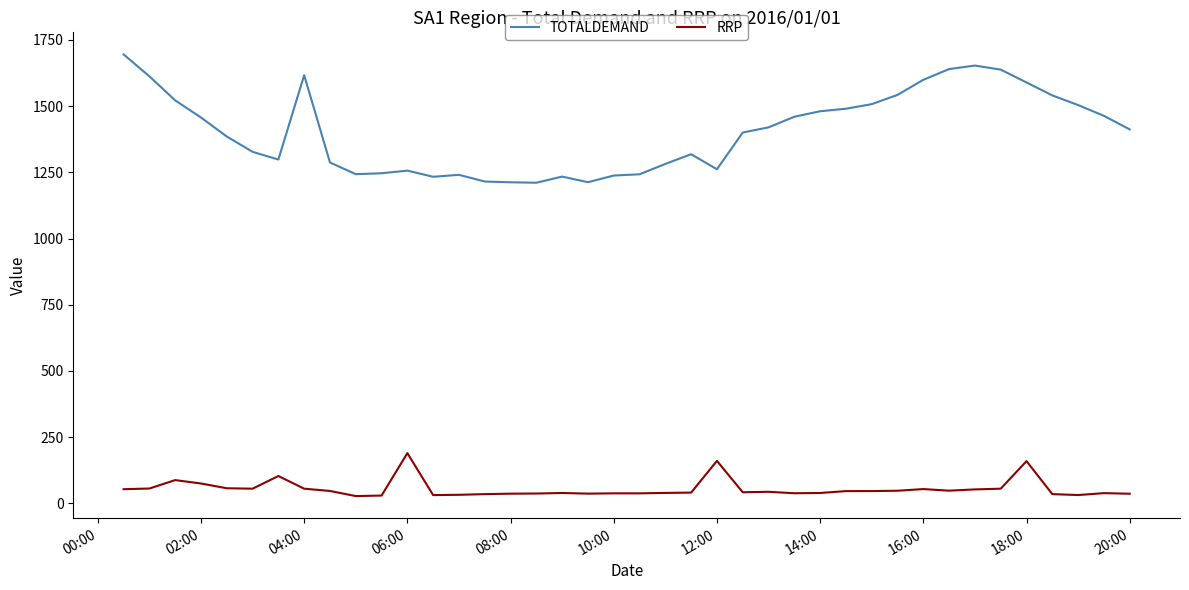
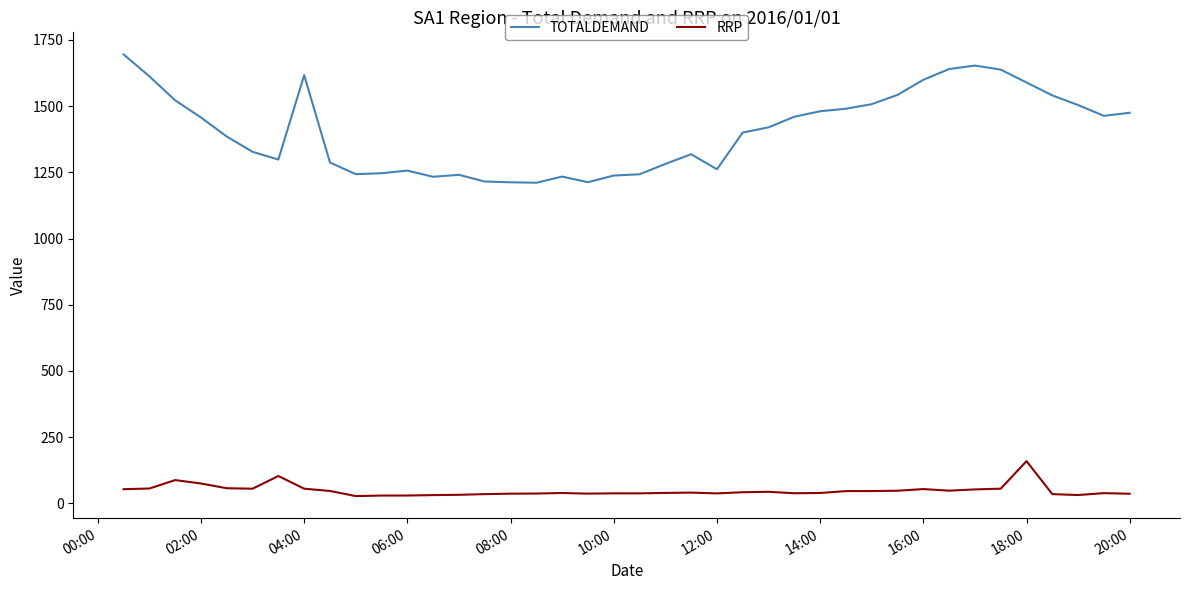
  {
    "TOTALDEMAND": {
      "02:00": 1460,
      "04:00": 1620,
      "06:00": 1260,
      "08:00": 1210,
      "10:00": 1240,
      "12:00": 1260,
      "14:00": 1480,
      "16:00": 1600,
      "18:00": 1590,
-     "20:00": 1410
+     "20:00": 1480
    },
    "RRP": {
      "02:00": 70,
      "04:00": 50,
-     "06:00": 190,
+     "06:00": 30,
      "08:00": 40,
      "10:00": 40,
-     "12:00": 160,
+     "12:00": 40,
      "14:00": 40,
      "16:00": 50,
      "18:00": 160,
      "20:00": 40
    }
  }
